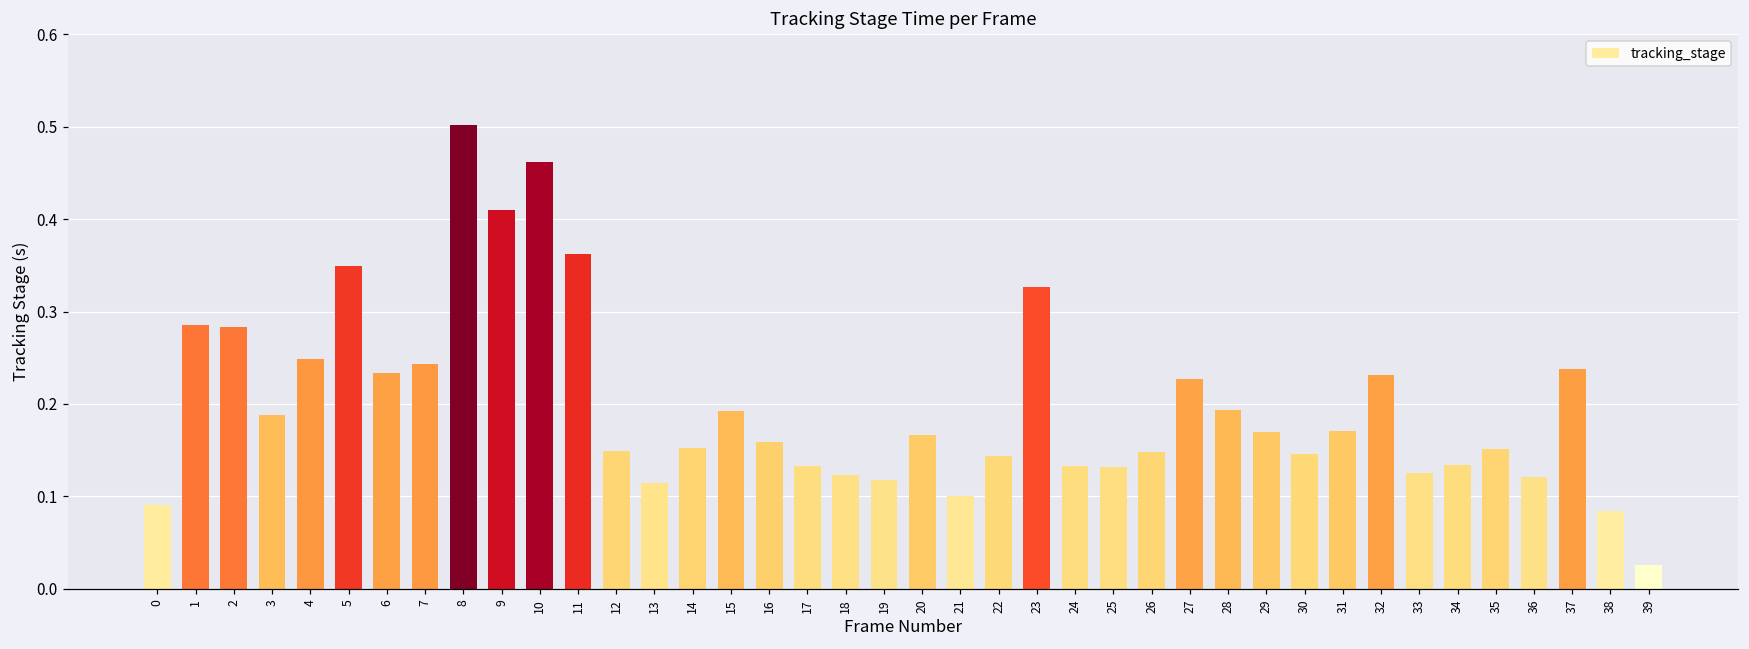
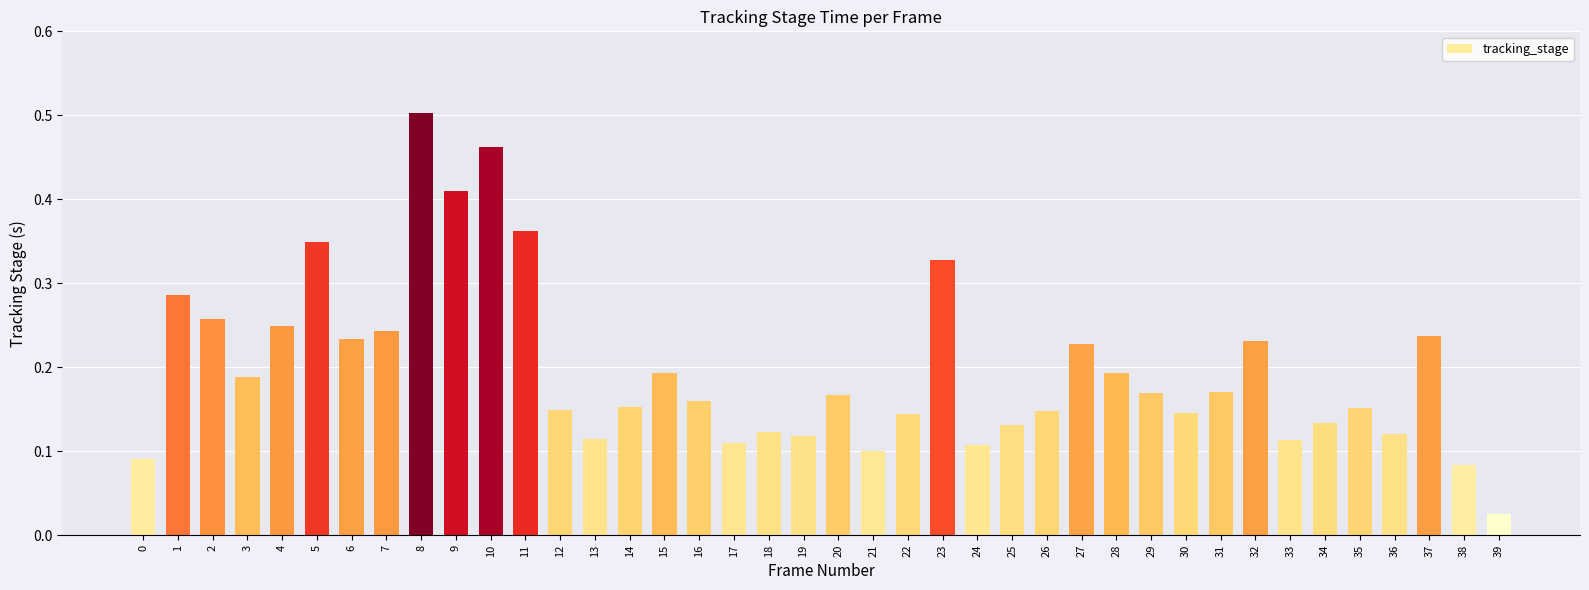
  {
    "0": 0.09,
    "1": 0.29,
-   "2": 0.28,
+   "2": 0.26,
    "3": 0.19,
    "4": 0.25,
    "5": 0.35,
    "6": 0.23,
    "7": 0.24,
    "8": 0.50,
    "9": 0.41,
    "10": 0.46,
    "11": 0.36,
    "12": 0.15,
    "13": 0.11,
    "14": 0.15,
    "15": 0.19,
    "16": 0.16,
-   "17": 0.13,
+   "17": 0.11,
    "18": 0.12,
    "19": 0.12,
    "20": 0.17,
    "21": 0.10,
    "22": 0.14,
    "23": 0.33,
-   "24": 0.13,
+   "24": 0.11,
    "25": 0.13,
    "26": 0.15,
    "27": 0.23,
    "28": 0.19,
    "29": 0.17,
    "30": 0.15,
    "31": 0.17,
    "32": 0.23,
-   "33": 0.13,
+   "33": 0.11,
    "34": 0.13,
    "35": 0.15,
    "36": 0.12,
    "37": 0.24,
    "38": 0.08,
    "39": 0.03
  }
